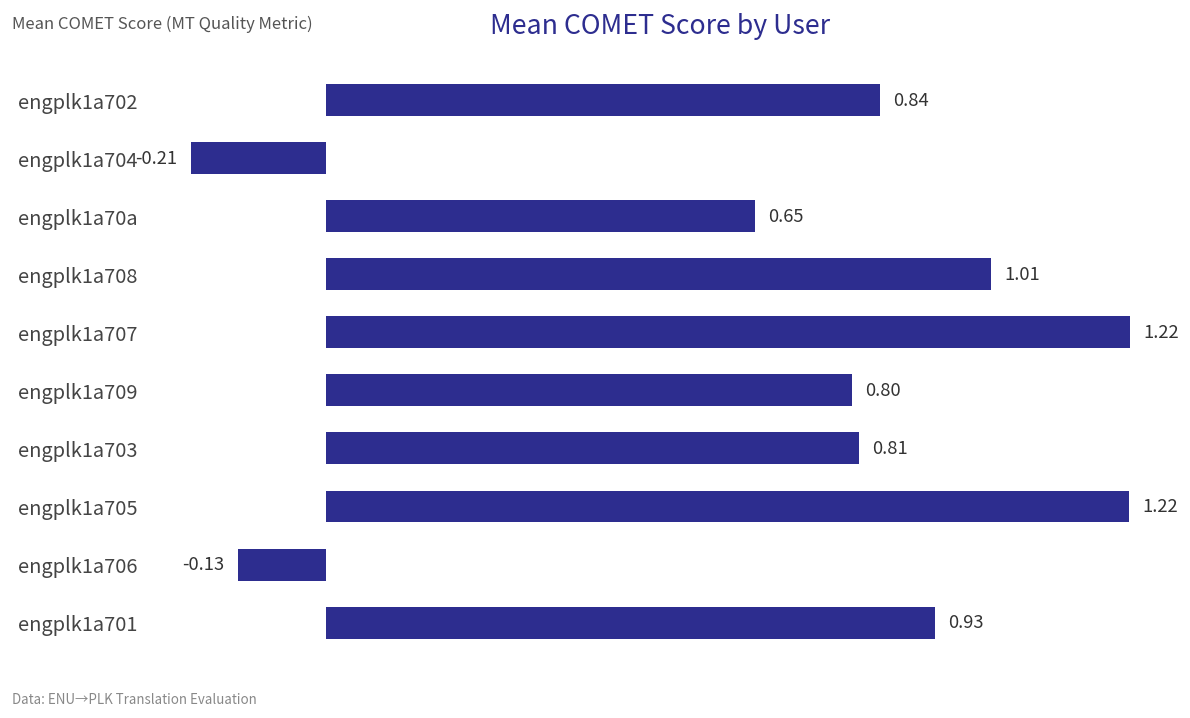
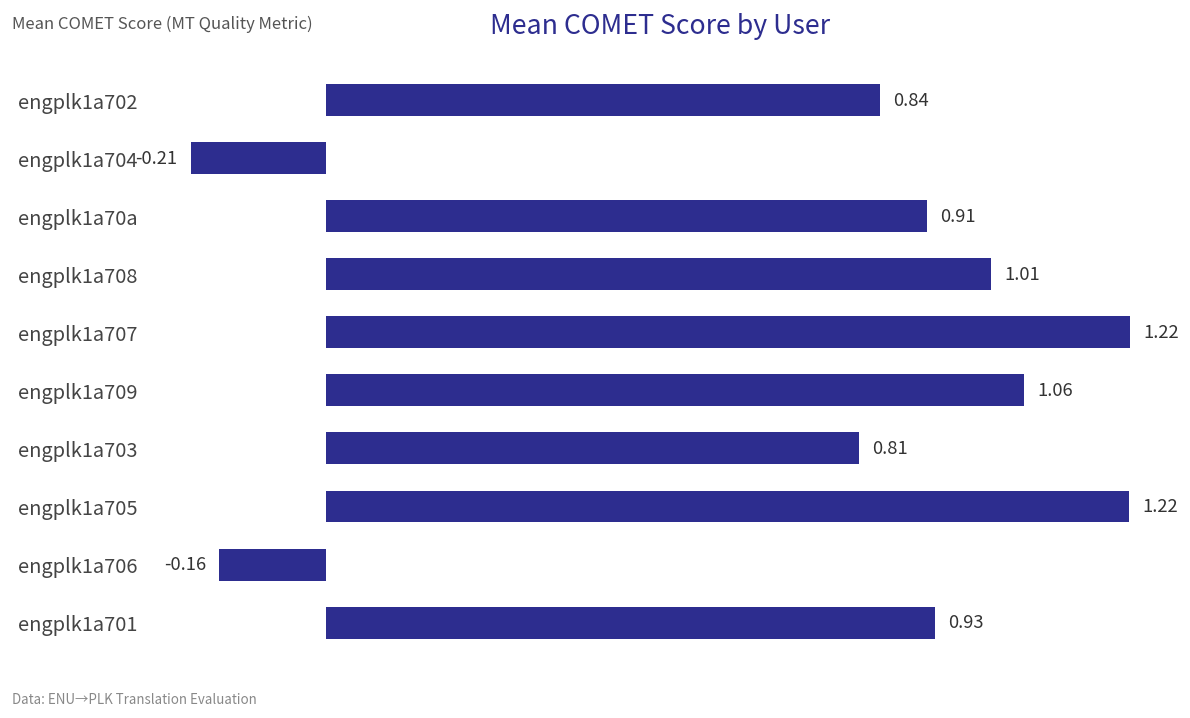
  {
    "engplk1a702": 0.84,
    "engplk1a704": -0.21,
-   "engplk1a70a": 0.65,
+   "engplk1a70a": 0.91,
    "engplk1a708": 1.01,
    "engplk1a707": 1.22,
-   "engplk1a709": 0.80,
+   "engplk1a709": 1.06,
    "engplk1a703": 0.81,
    "engplk1a705": 1.22,
-   "engplk1a706": -0.13,
+   "engplk1a706": -0.16,
    "engplk1a701": 0.93
  }
